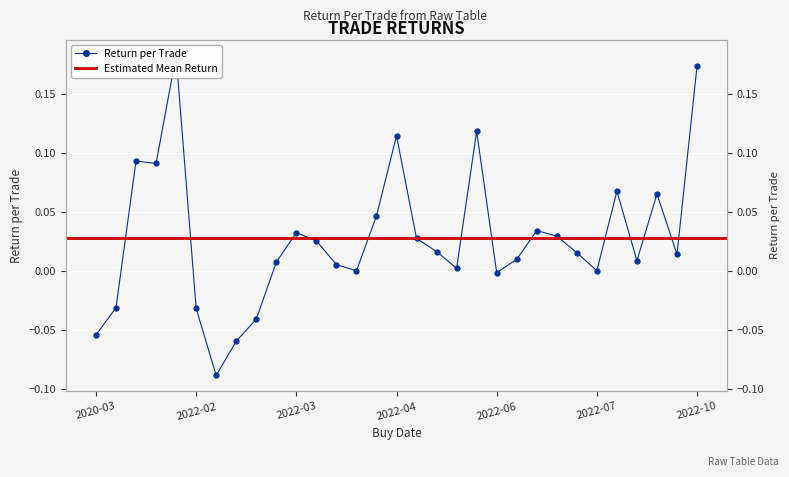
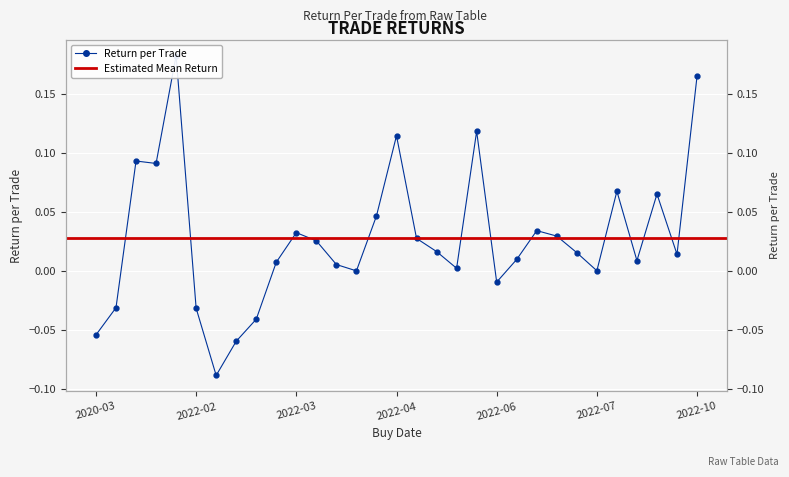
  {
    "2020-03": -0.054,
    "2022-02": -0.032,
    "2022-03": 0.033,
    "2022-04": 0.115,
-   "2022-06": -0.001,
+   "2022-06": -0.009,
    "2022-07": 0.000,
-   "2022-10": 0.174
+   "2022-10": 0.166
  }
